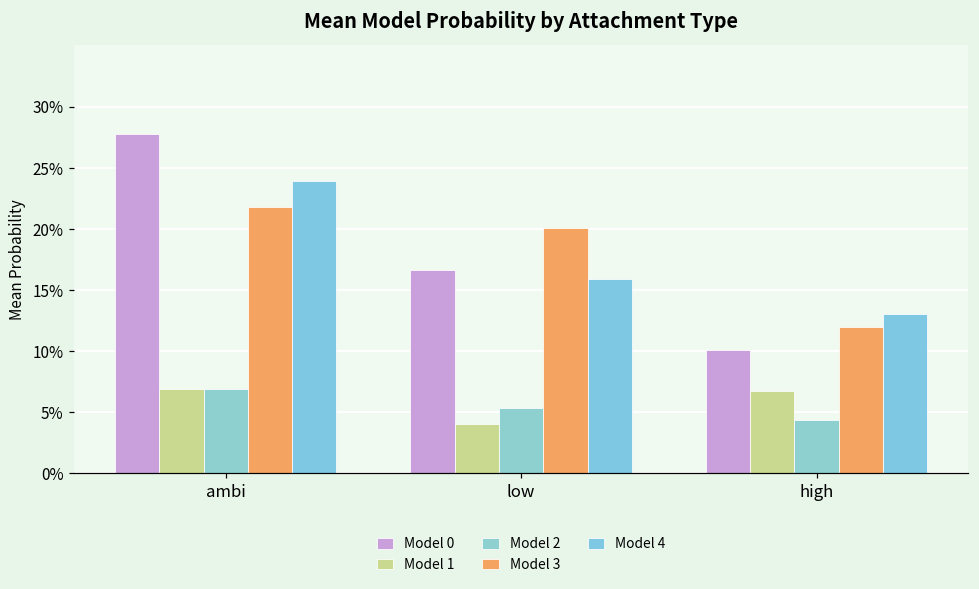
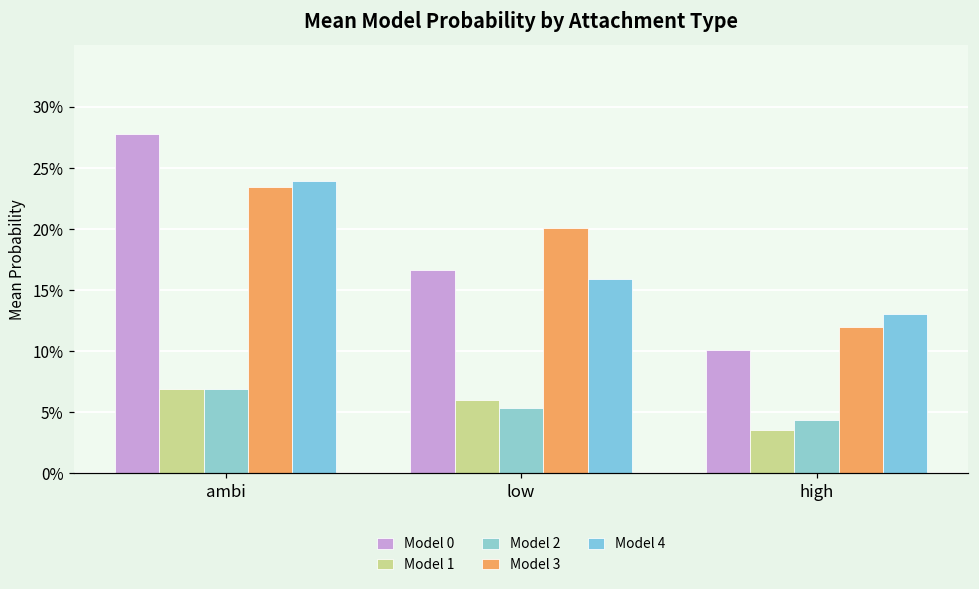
  {
    "Model 0": {
      "ambi": "27.8%",
      "low": "16.6%",
      "high": "10.1%"
    },
    "Model 1": {
      "ambi": "6.9%",
-     "low": "4.0%",
-     "high": "6.7%"
+     "low": "6.0%",
+     "high": "3.6%"
    },
    "Model 3": {
-     "ambi": "21.8%",
+     "ambi": "23.4%",
      "low": "20.1%",
      "high": "12.0%"
    }
  }
